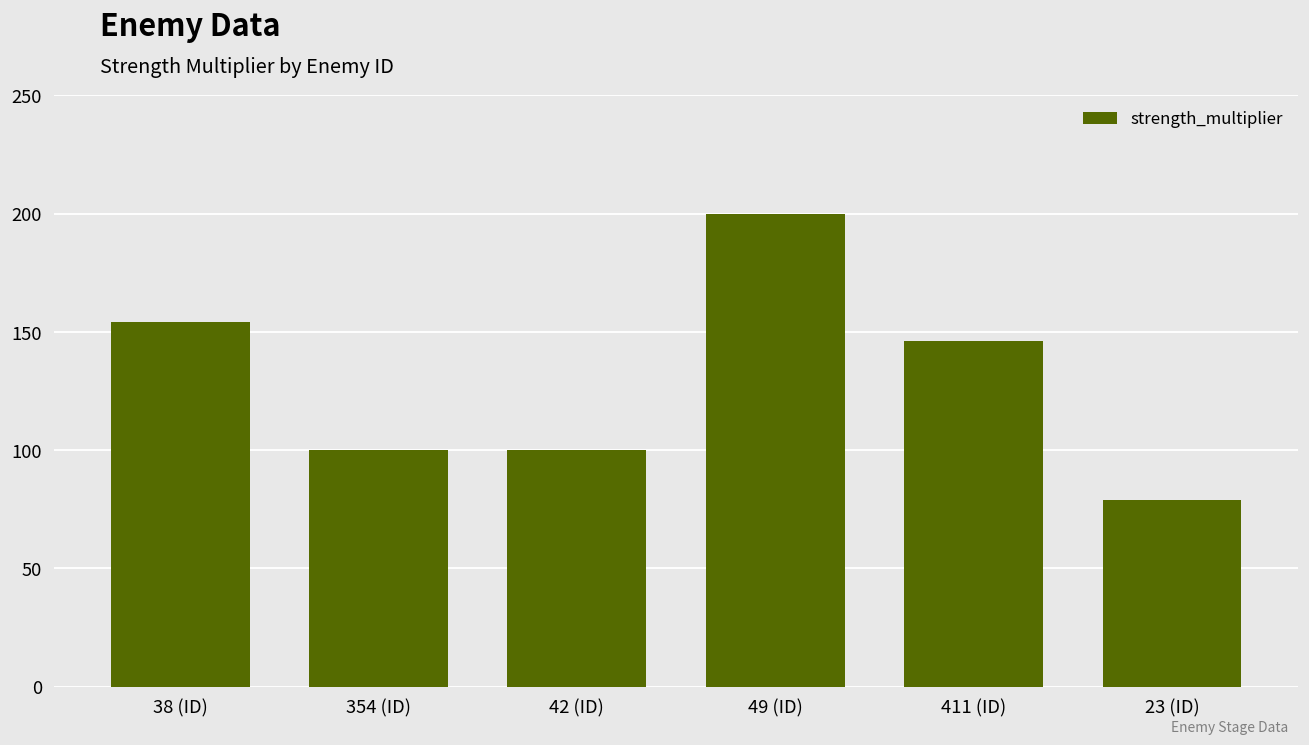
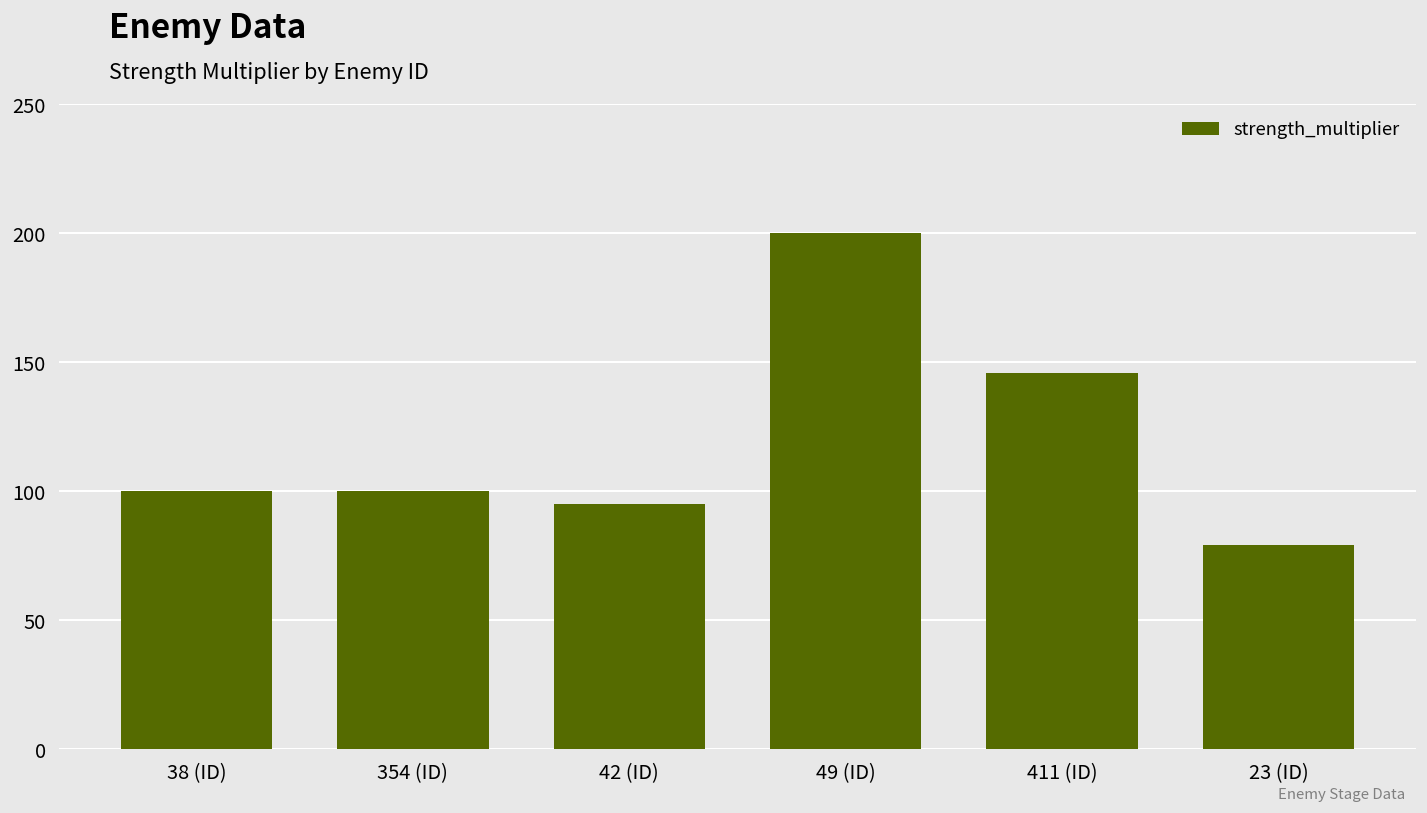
  {
-   "38 (ID)": 154,
+   "38 (ID)": 100,
    "354 (ID)": 100,
-   "42 (ID)": 100,
+   "42 (ID)": 95,
    "49 (ID)": 200,
    "411 (ID)": 146,
    "23 (ID)": 79
  }
